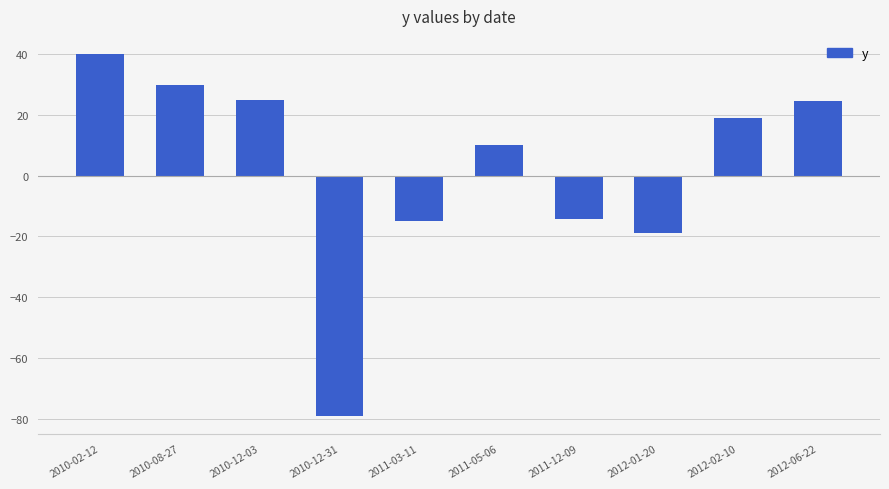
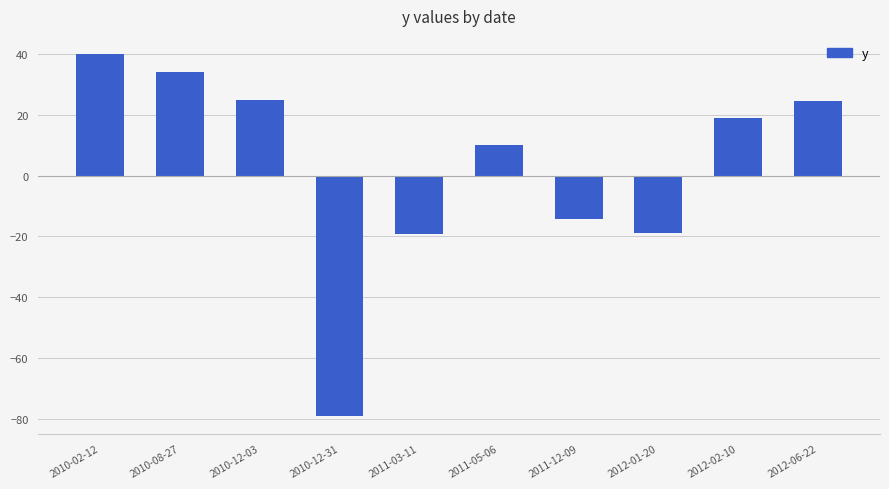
  {
    "2010-02-12": 40,
-   "2010-08-27": 30,
+   "2010-08-27": 34,
    "2010-12-03": 25,
    "2010-12-31": -79,
-   "2011-03-11": -15,
+   "2011-03-11": -19,
    "2011-05-06": 10,
    "2011-12-09": -14,
    "2012-01-20": -19,
    "2012-02-10": 19,
    "2012-06-22": 24
  }
